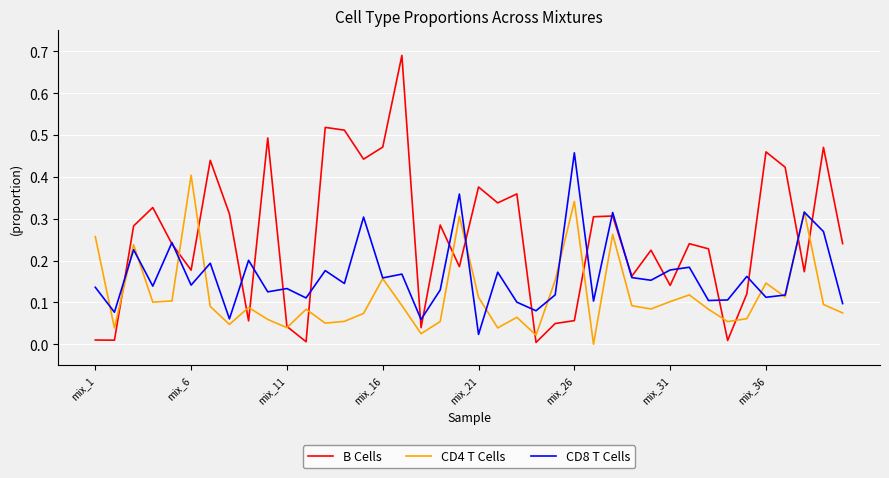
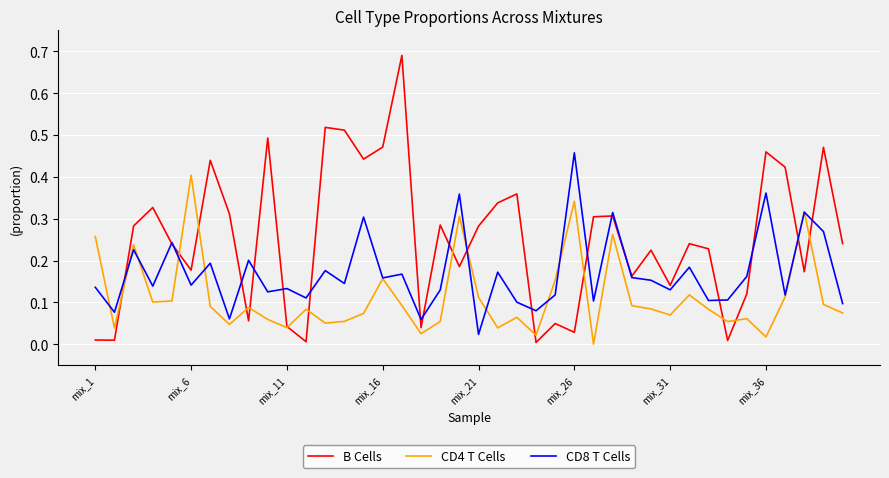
  {
    "B Cells": {
      "mix_1": 0.01,
      "mix_6": 0.18,
      "mix_16": 0.47,
-     "mix_21": 0.38,
-     "mix_26": 0.06,
+     "mix_21": 0.28,
+     "mix_26": 0.03,
      "mix_31": 0.14,
      "mix_36": 0.46
    },
    "CD4 T Cells": {
      "mix_1": 0.26,
      "mix_6": 0.40,
      "mix_21": 0.11,
      "mix_26": 0.34,
-     "mix_31": 0.10,
-     "mix_36": 0.15
+     "mix_31": 0.07,
+     "mix_36": 0.02
    },
    "CD8 T Cells": {
      "mix_1": 0.14,
      "mix_6": 0.14,
      "mix_11": 0.13,
      "mix_21": 0.02,
      "mix_26": 0.46,
-     "mix_31": 0.18,
-     "mix_36": 0.11
+     "mix_31": 0.13,
+     "mix_36": 0.36
    }
  }
